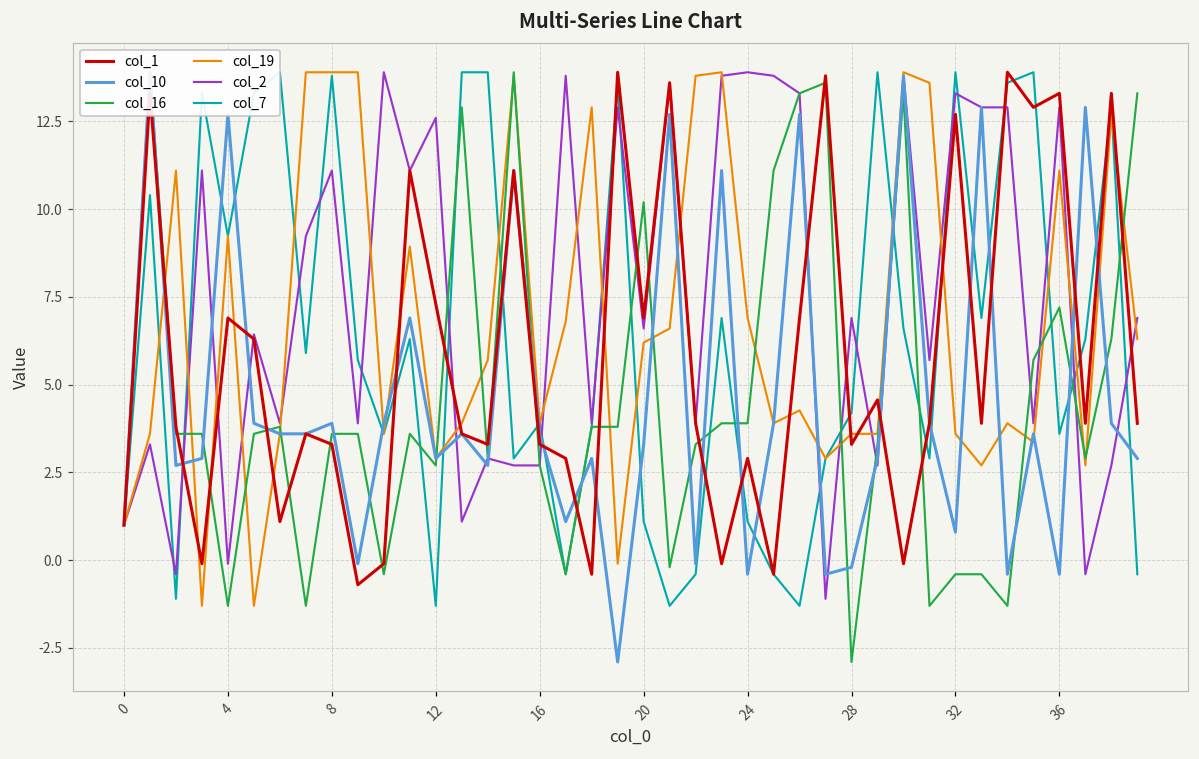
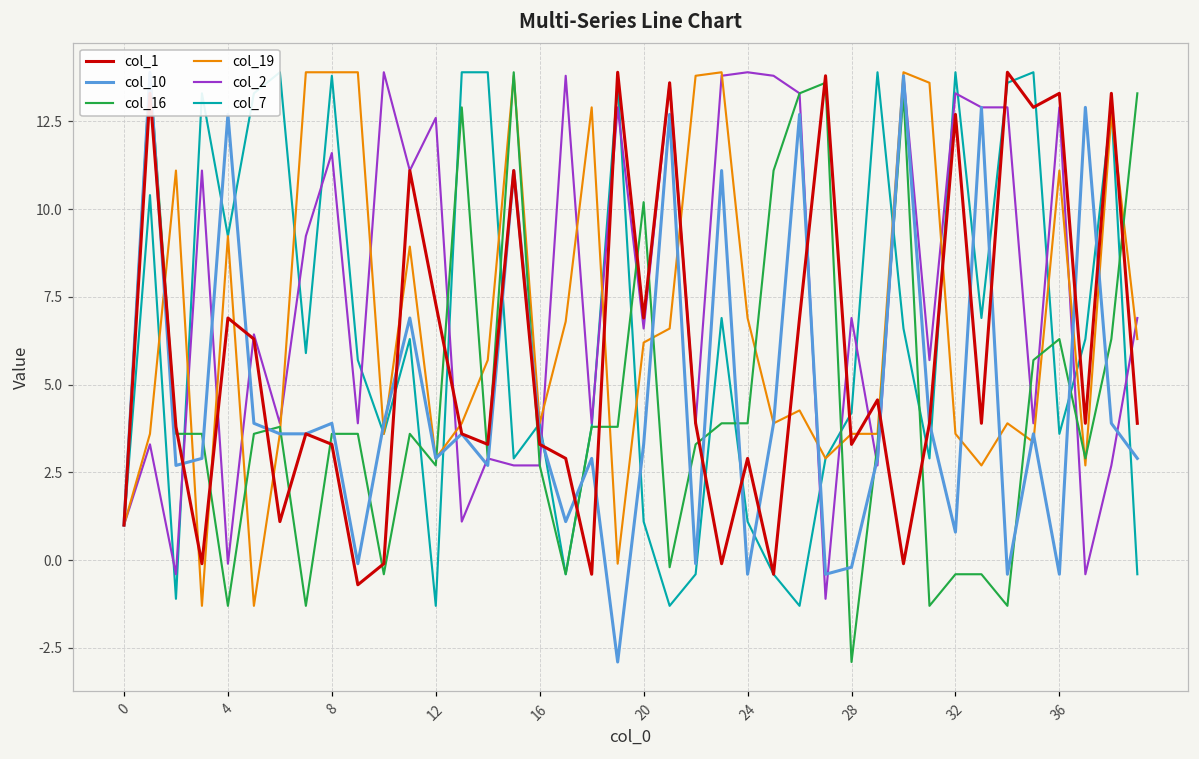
  {
    "col_1": {
      "4": 6.9,
      "8": 3.3,
      "12": 7.3,
      "16": 3.3,
      "20": 6.9,
      "24": 2.9,
      "28": 3.3,
      "32": 12.7,
      "36": 13.3
    },
    "col_10": {
      "8": 3.9,
      "16": 3.6,
      "20": 3.3,
      "24": -0.4,
      "28": -0.2,
      "32": 0.8,
      "36": -0.4
    },
    "col_16": {
      "4": -1.3,
      "8": 3.6,
      "12": 2.7,
      "20": 10.2,
      "24": 3.9,
      "28": -2.9,
      "32": -0.4,
-     "36": 7.2
+     "36": 6.3
    },
    "col_19": {
      "8": 13.9,
      "20": 6.2,
      "24": 6.9,
      "28": 3.6,
      "32": 3.6,
      "36": 11.1
    },
    "col_2": {
      "4": -0.1,
-     "8": 11.1,
+     "8": 11.6,
      "12": 12.6,
      "20": 6.6,
      "24": 13.9,
      "28": 6.9,
      "32": 13.3,
      "36": 12.9
    },
    "col_7": {
      "8": 13.8,
      "12": -1.3,
      "20": 1.1,
      "24": 1.1,
      "28": 4.2,
      "32": 13.9,
      "36": 3.6
    }
  }
